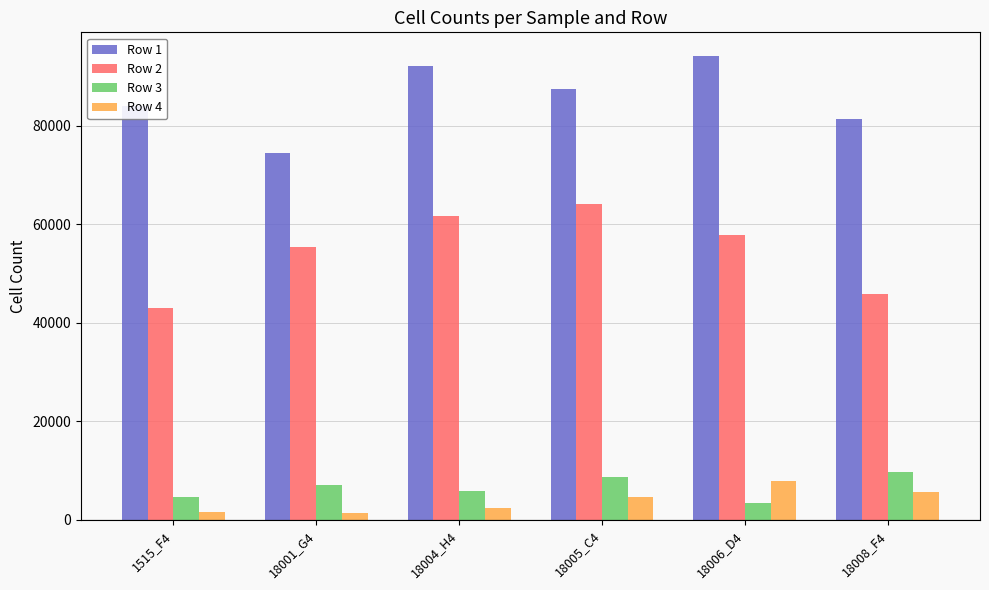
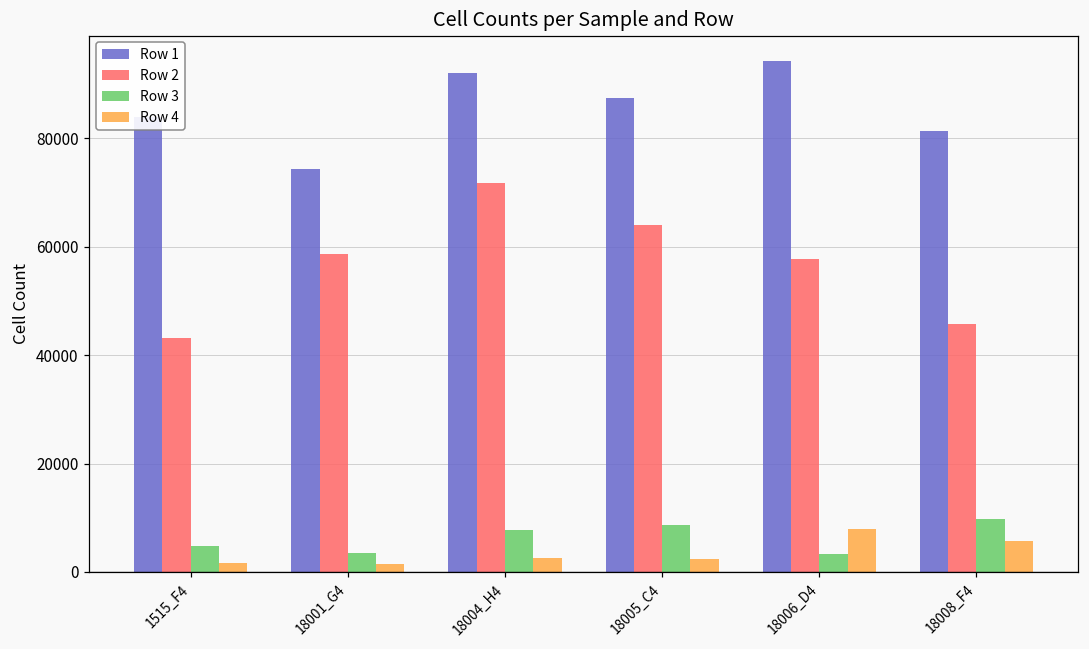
  {
    "Row 1": {
      "18001_G4": 74000,
      "18004_H4": 92000,
      "18005_C4": 88000,
      "18006_D4": 94000,
      "18008_F4": 81000
    },
    "Row 2": {
      "1515_F4": 43000,
-     "18001_G4": 56000,
-     "18004_H4": 62000,
+     "18001_G4": 59000,
+     "18004_H4": 72000,
      "18005_C4": 64000,
      "18006_D4": 58000,
      "18008_F4": 46000
    },
    "Row 3": {
      "1515_F4": 5000,
-     "18001_G4": 7000,
-     "18004_H4": 6000,
+     "18001_G4": 4000,
+     "18004_H4": 8000,
      "18005_C4": 9000,
      "18006_D4": 3000,
      "18008_F4": 10000
    },
    "Row 4": {
      "1515_F4": 2000,
      "18001_G4": 2000,
      "18004_H4": 3000,
-     "18005_C4": 5000,
+     "18005_C4": 2000,
      "18006_D4": 8000,
      "18008_F4": 6000
    }
  }
